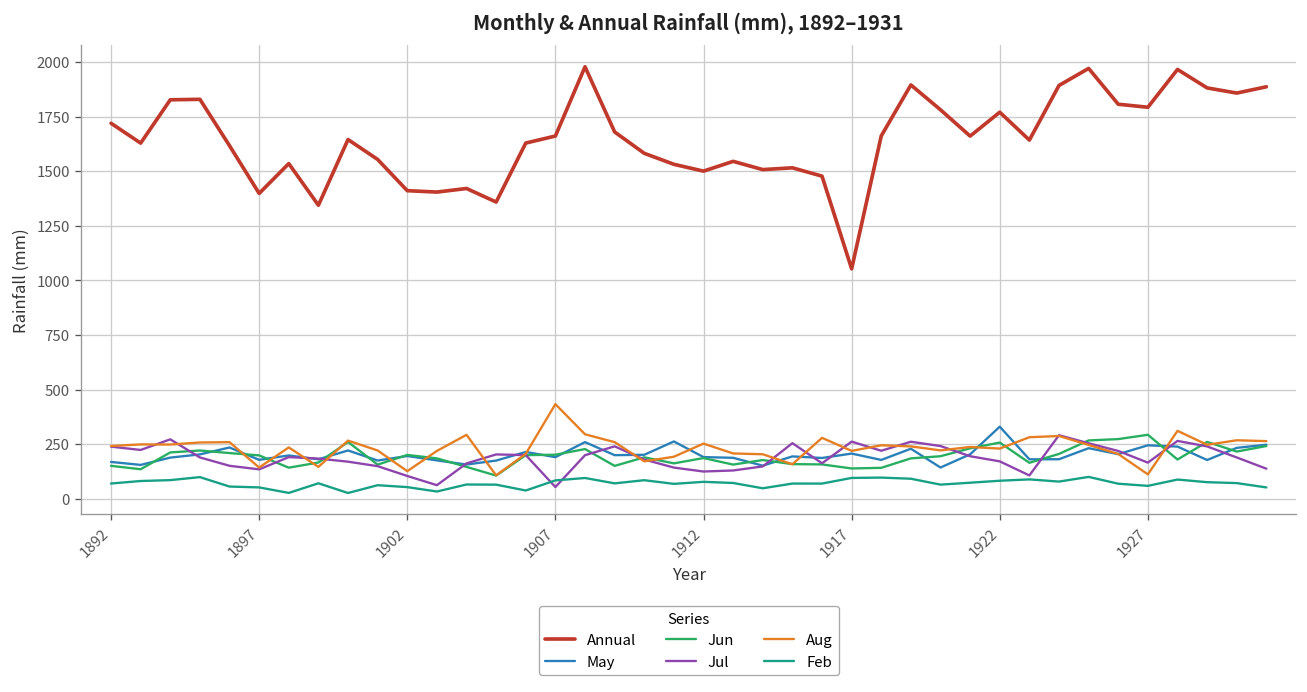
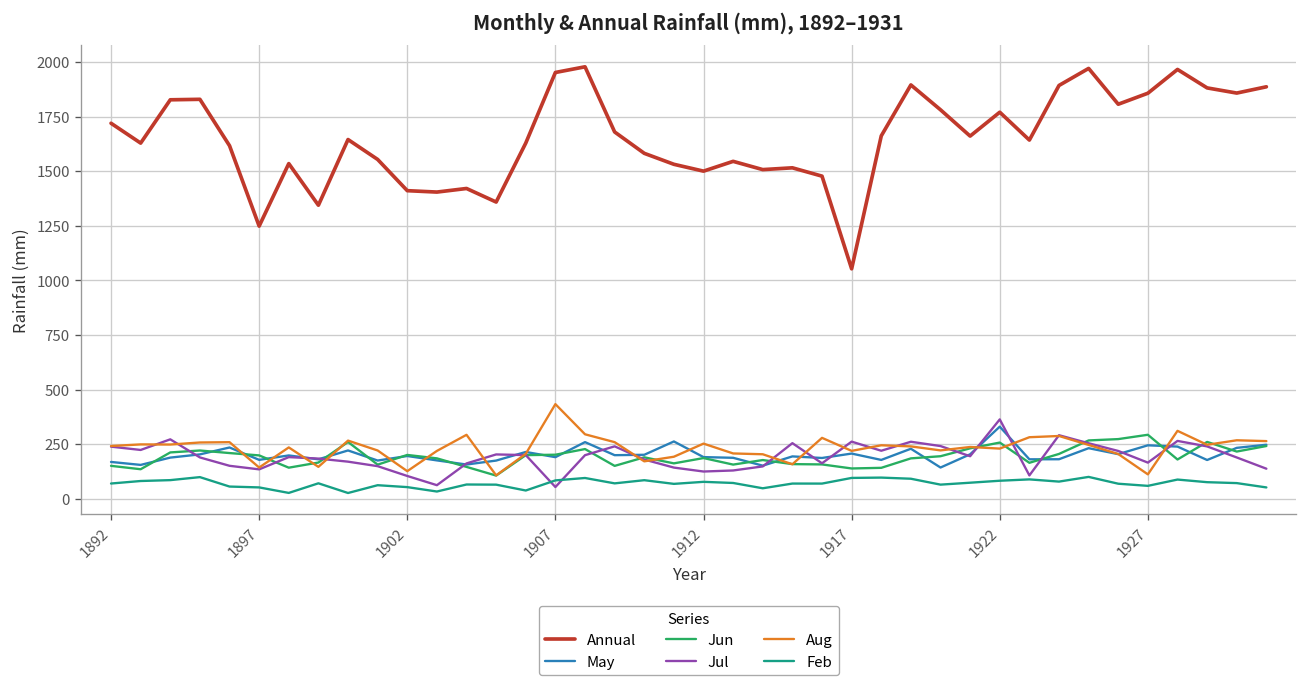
  {
    "Annual": {
      "1892": 1720,
-     "1897": 1400,
+     "1897": 1250,
      "1902": 1410,
-     "1907": 1660,
+     "1907": 1950,
      "1912": 1500,
      "1917": 1050,
      "1922": 1770,
-     "1927": 1790
+     "1927": 1860
    },
    "May": {
      "1892": 170,
      "1897": 180,
      "1922": 330,
      "1927": 250
    },
    "Jul": {
      "1902": 110,
      "1907": 50,
      "1912": 130,
      "1917": 260,
-     "1922": 170,
+     "1922": 360,
      "1927": 170
    },
    "Aug": {
      "1902": 130,
      "1907": 430,
      "1912": 250,
      "1922": 230,
      "1927": 110
    }
  }
